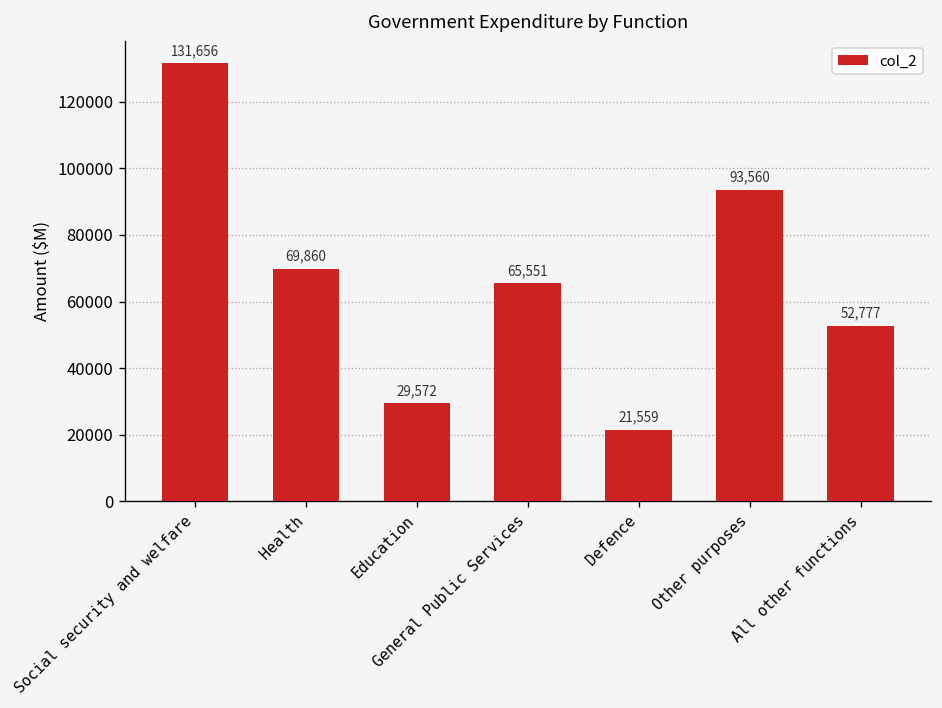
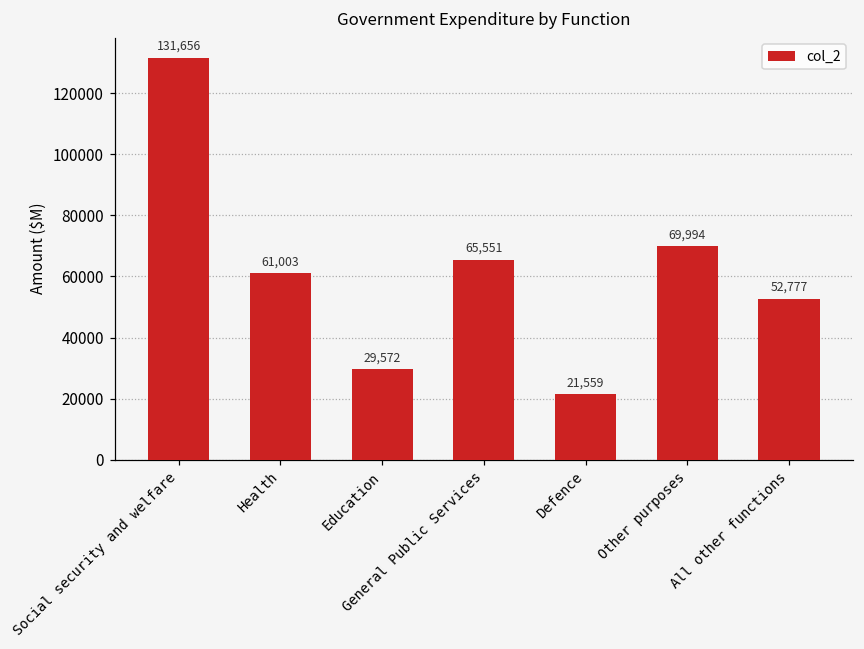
  {
    "Social security and welfare": "131,656",
-   "Health": "69,860",
+   "Health": "61,003",
    "Education": "29,572",
    "General Public Services": "65,551",
    "Defence": "21,559",
-   "Other purposes": "93,560",
+   "Other purposes": "69,994",
    "All other functions": "52,777"
  }
